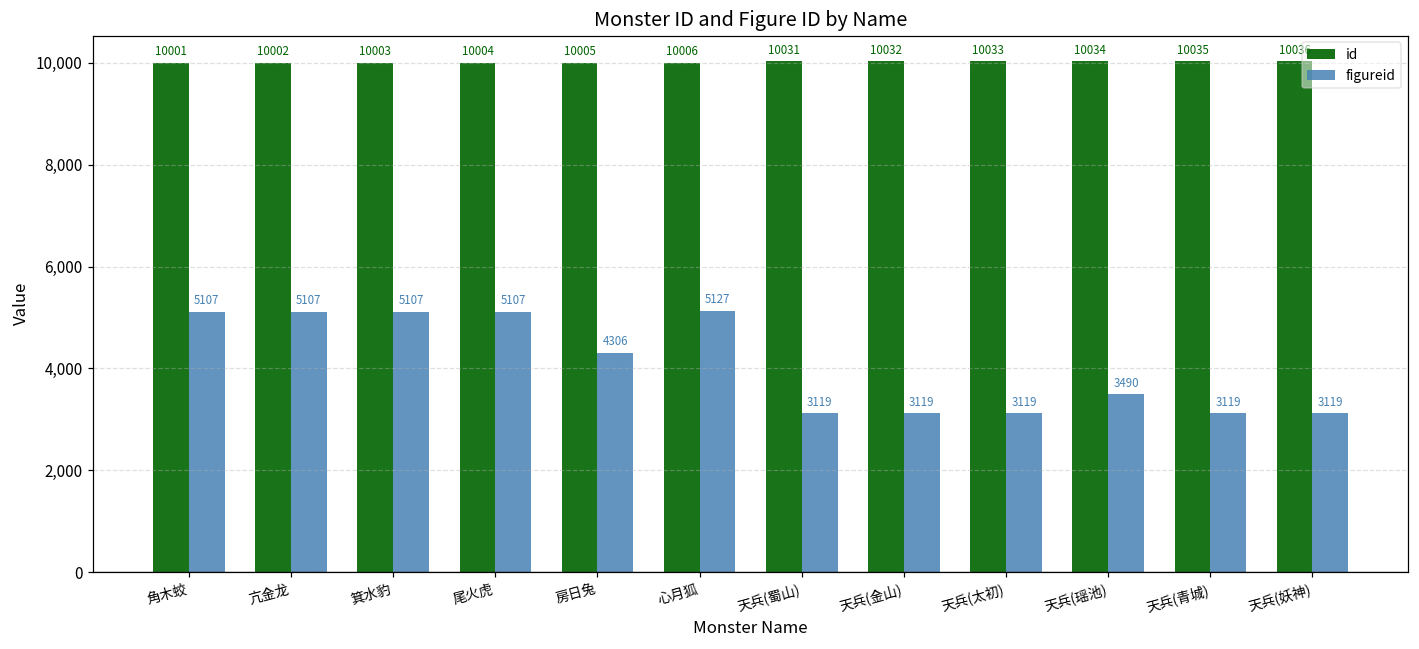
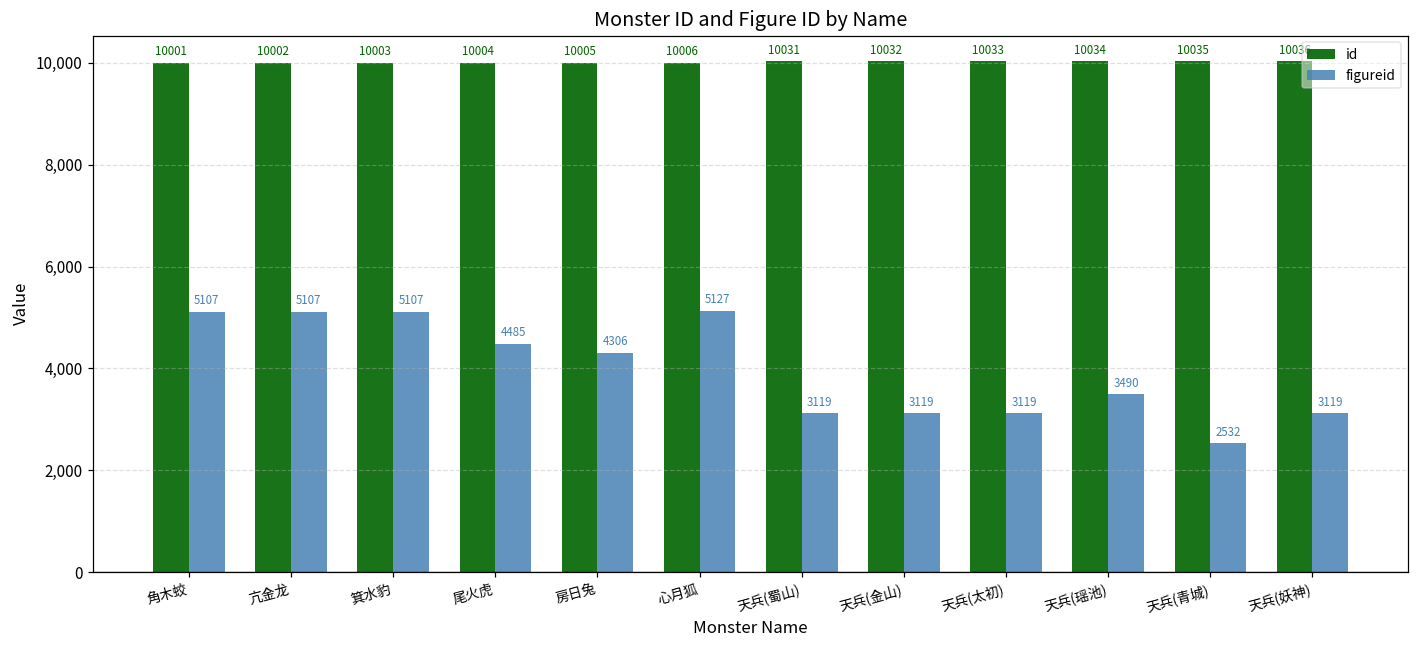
  {
    "id": {
      "角木蛟": 10001,
      "亢金龙": 10002,
      "箕水豹": 10003,
      "尾火虎": 10004,
      "房日兔": 10005,
      "心月狐": 10006,
      "天兵(蜀山)": 10031,
      "天兵(金山)": 10032,
      "天兵(太初)": 10033,
      "天兵(瑶池)": 10034,
      "天兵(青城)": 10035
    },
    "figureid": {
      "角木蛟": 5107,
      "亢金龙": 5107,
      "箕水豹": 5107,
-     "尾火虎": 5107,
+     "尾火虎": 4485,
      "房日兔": 4306,
      "心月狐": 5127,
      "天兵(蜀山)": 3119,
      "天兵(金山)": 3119,
      "天兵(太初)": 3119,
      "天兵(瑶池)": 3490,
-     "天兵(青城)": 3119,
+     "天兵(青城)": 2532,
      "天兵(妖神)": 3119
    }
  }
